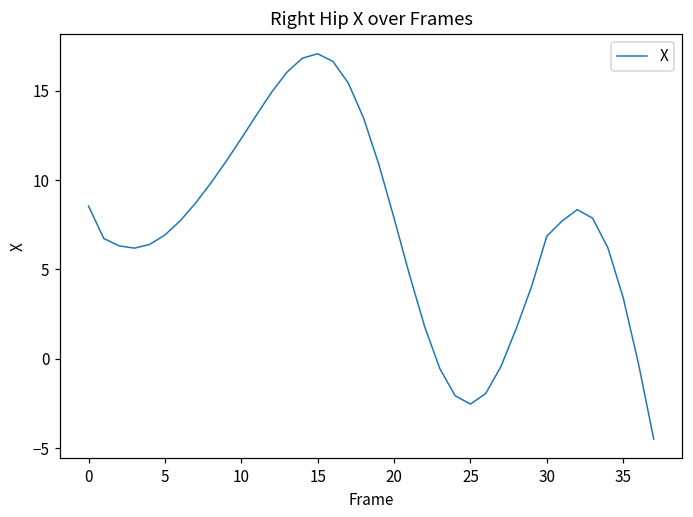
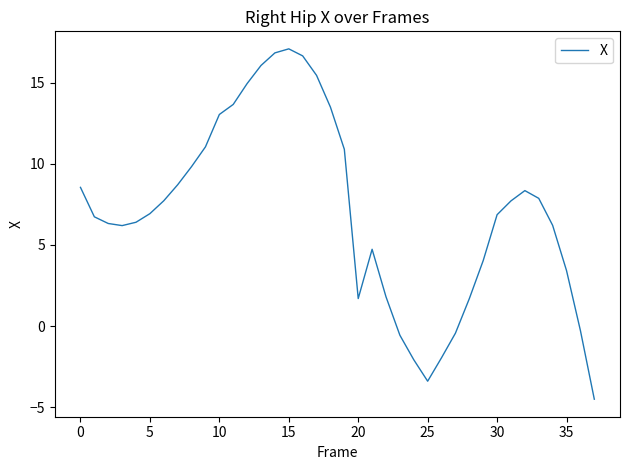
  {
    "0": 8.5,
    "5": 6.9,
-   "10": 12.3,
+   "10": 13.0,
    "15": 17.1,
-   "20": 7.9,
-   "25": -2.5,
+   "20": 1.7,
+   "25": -3.4,
    "30": 6.9,
    "35": 3.4
  }
